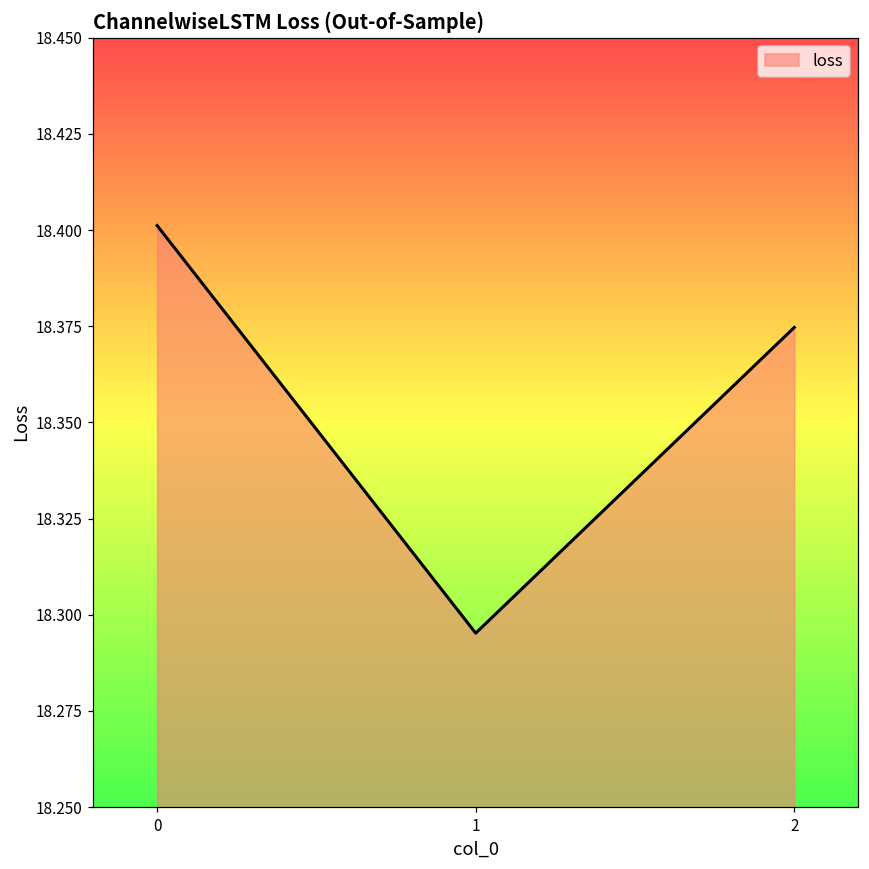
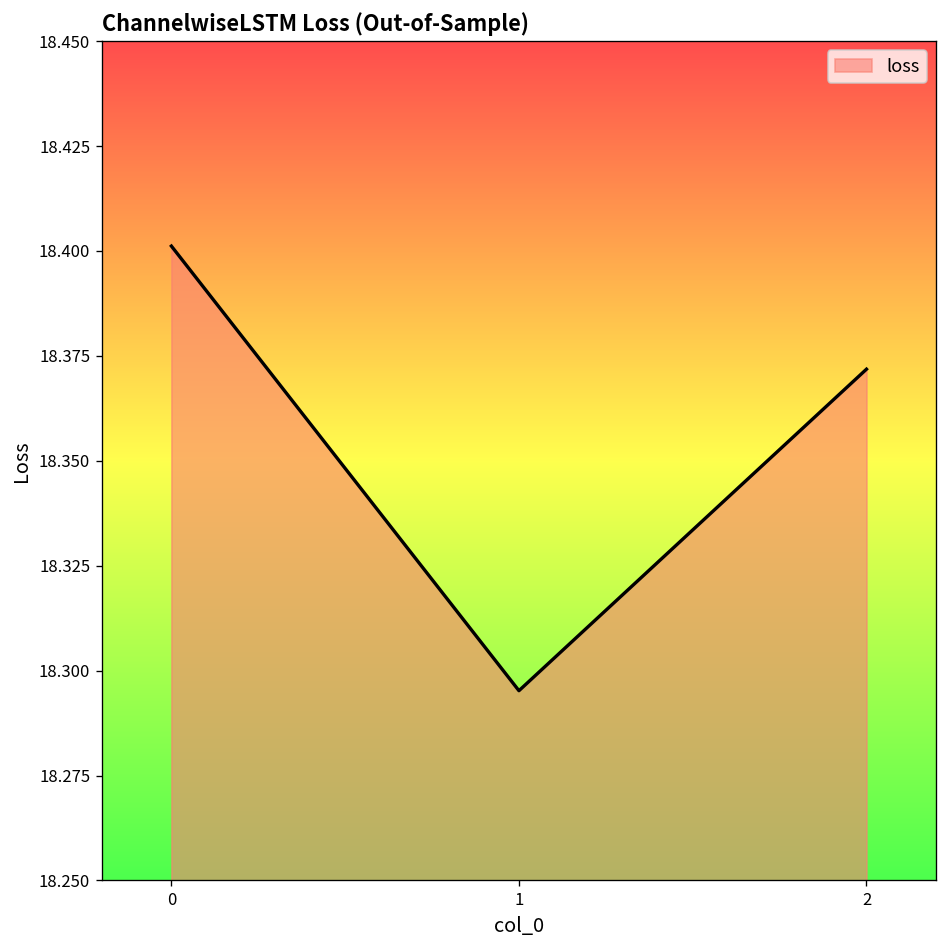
  {
    "0": 18.401,
    "1": 18.295,
-   "2": 18.375
+   "2": 18.372
  }
